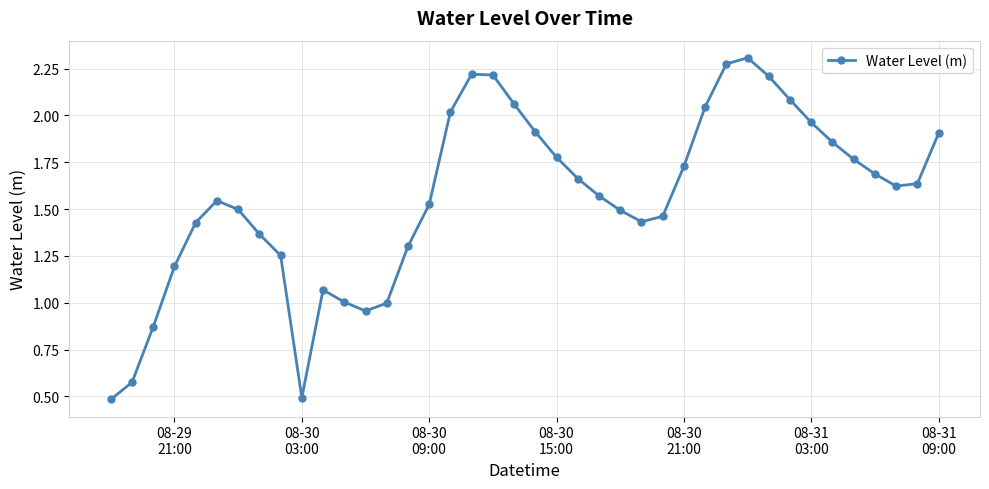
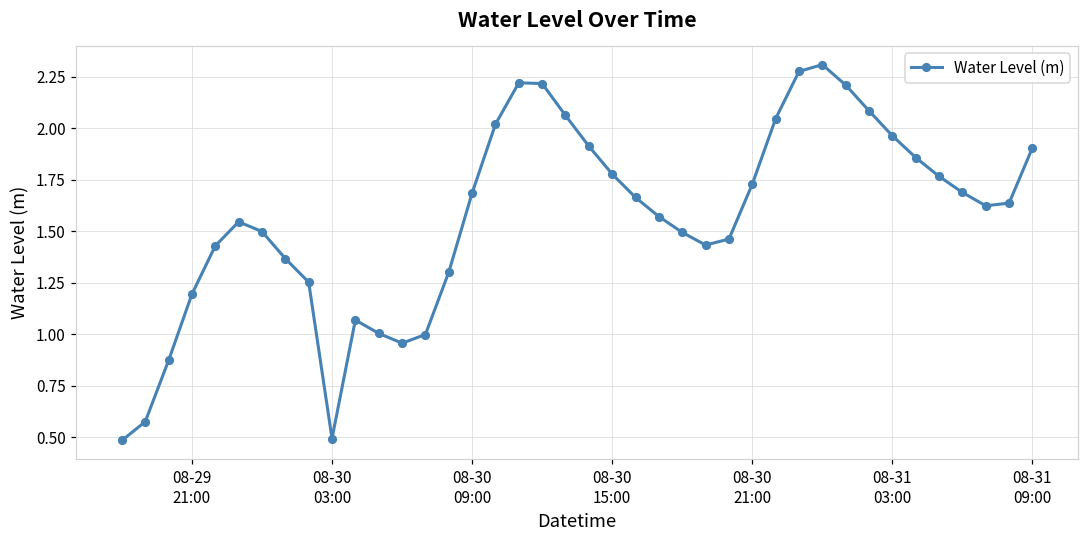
  {
    "08-29 21:00": 1.19,
    "08-30 03:00": 0.49,
-   "08-30 09:00": 1.52,
+   "08-30 09:00": 1.68,
    "08-30 15:00": 1.78,
    "08-30 21:00": 1.73,
    "08-31 03:00": 1.96,
    "08-31 09:00": 1.91
  }
